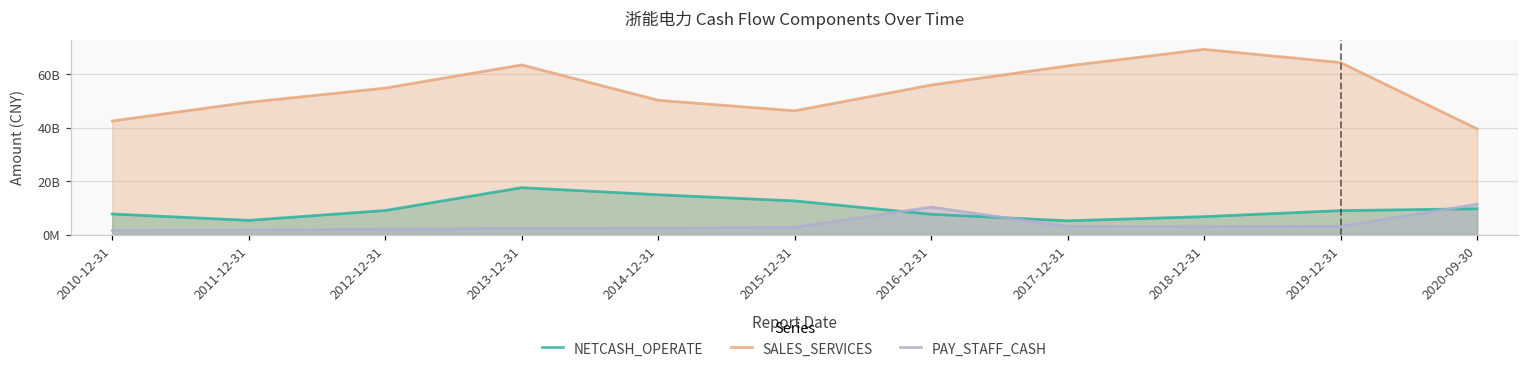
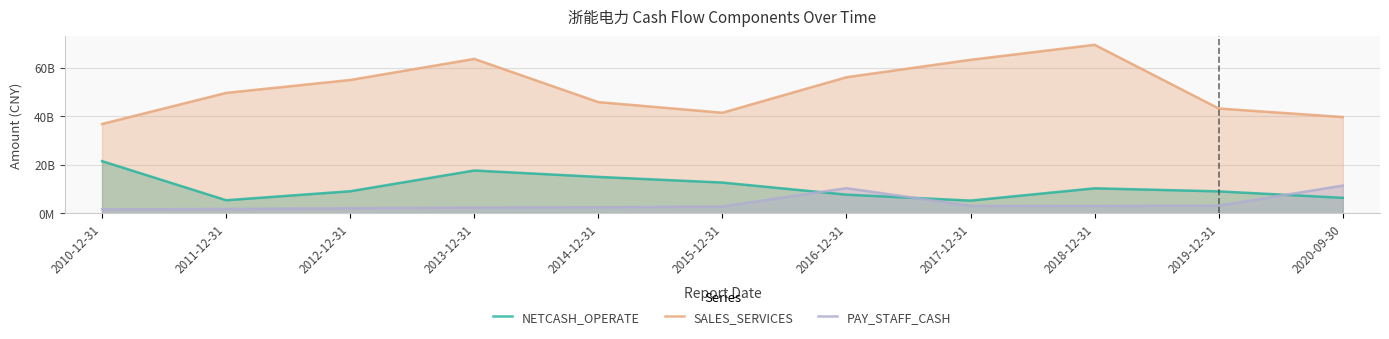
  {
    "NETCASH_OPERATE": {
-     "2010-12-31": 8000000000,
+     "2010-12-31": 21000000000,
      "2011-12-31": 5000000000,
      "2012-12-31": 9000000000,
      "2013-12-31": 18000000000,
      "2014-12-31": 15000000000,
      "2015-12-31": 13000000000,
      "2016-12-31": 8000000000,
      "2017-12-31": 5000000000,
-     "2018-12-31": 7000000000,
+     "2018-12-31": 10000000000,
      "2019-12-31": 9000000000,
-     "2020-09-30": 10000000000
+     "2020-09-30": 6000000000
    },
    "SALES_SERVICES": {
-     "2010-12-31": 43000000000,
+     "2010-12-31": 37000000000,
      "2011-12-31": 50000000000,
      "2012-12-31": 55000000000,
      "2013-12-31": 64000000000,
-     "2014-12-31": 50000000000,
-     "2015-12-31": 46000000000,
+     "2014-12-31": 46000000000,
+     "2015-12-31": 41000000000,
      "2016-12-31": 56000000000,
      "2017-12-31": 63000000000,
      "2018-12-31": 69000000000,
-     "2019-12-31": 64000000000,
+     "2019-12-31": 43000000000,
      "2020-09-30": 40000000000
    },
    "PAY_STAFF_CASH": {
      "2010-12-31": 2000000000,
      "2011-12-31": 2000000000,
      "2012-12-31": 2000000000,
      "2013-12-31": 2000000000,
      "2014-12-31": 2000000000,
      "2015-12-31": 3000000000,
      "2016-12-31": 10000000000,
      "2017-12-31": 3000000000,
      "2018-12-31": 3000000000,
      "2019-12-31": 3000000000,
      "2020-09-30": 11000000000
    }
  }
